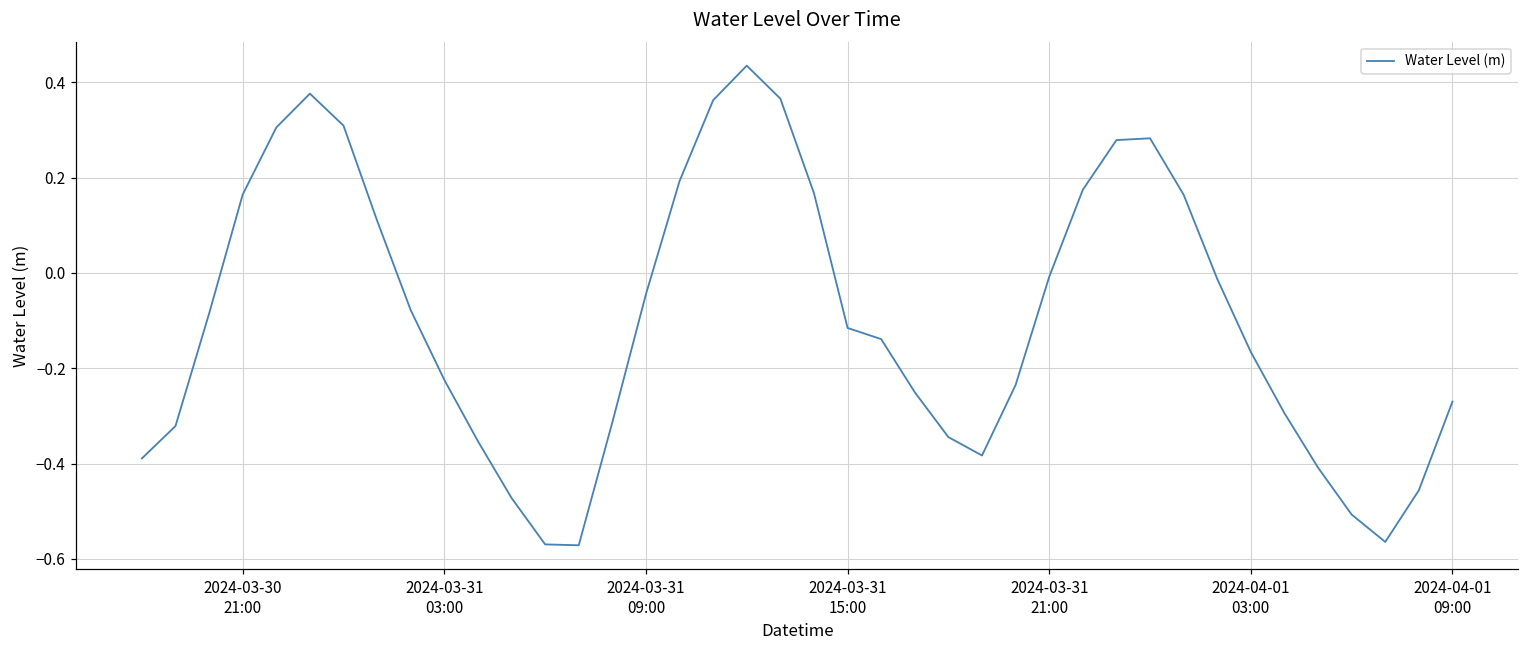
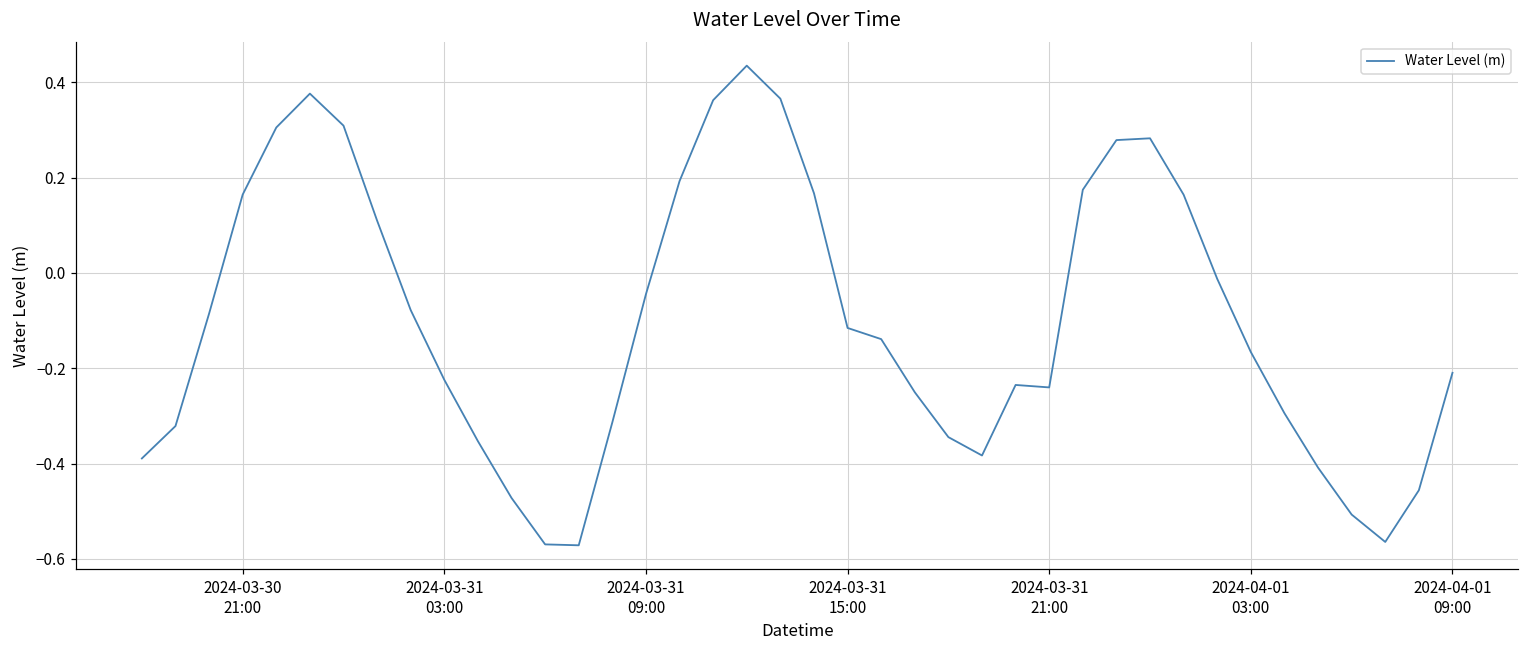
  {
    "2024-03-30 21:00": 0.16,
    "2024-03-31 03:00": -0.22,
    "2024-03-31 09:00": -0.04,
    "2024-03-31 15:00": -0.12,
-   "2024-03-31 21:00": -0.01,
+   "2024-03-31 21:00": -0.24,
    "2024-04-01 03:00": -0.17,
-   "2024-04-01 09:00": -0.27
+   "2024-04-01 09:00": -0.21
  }
